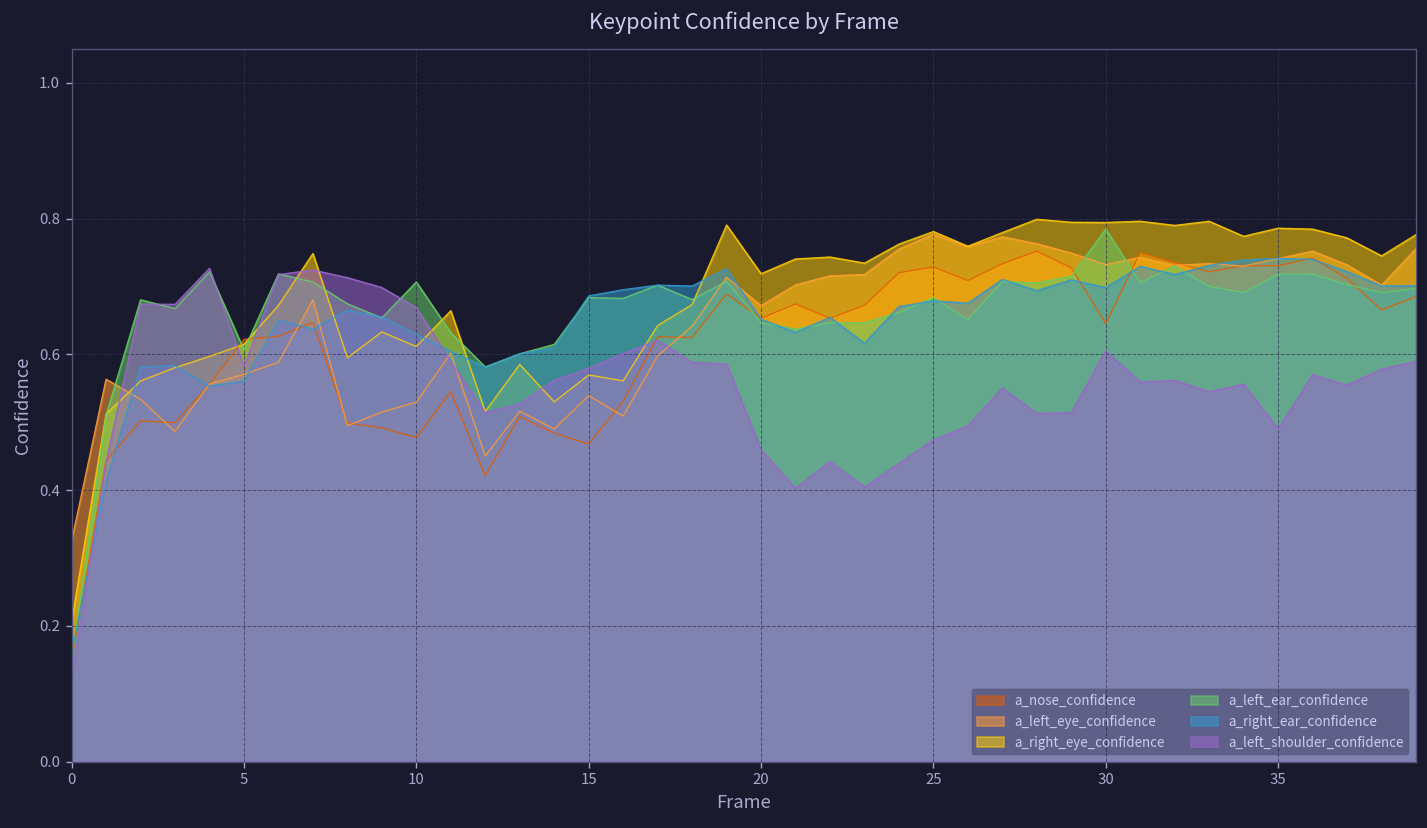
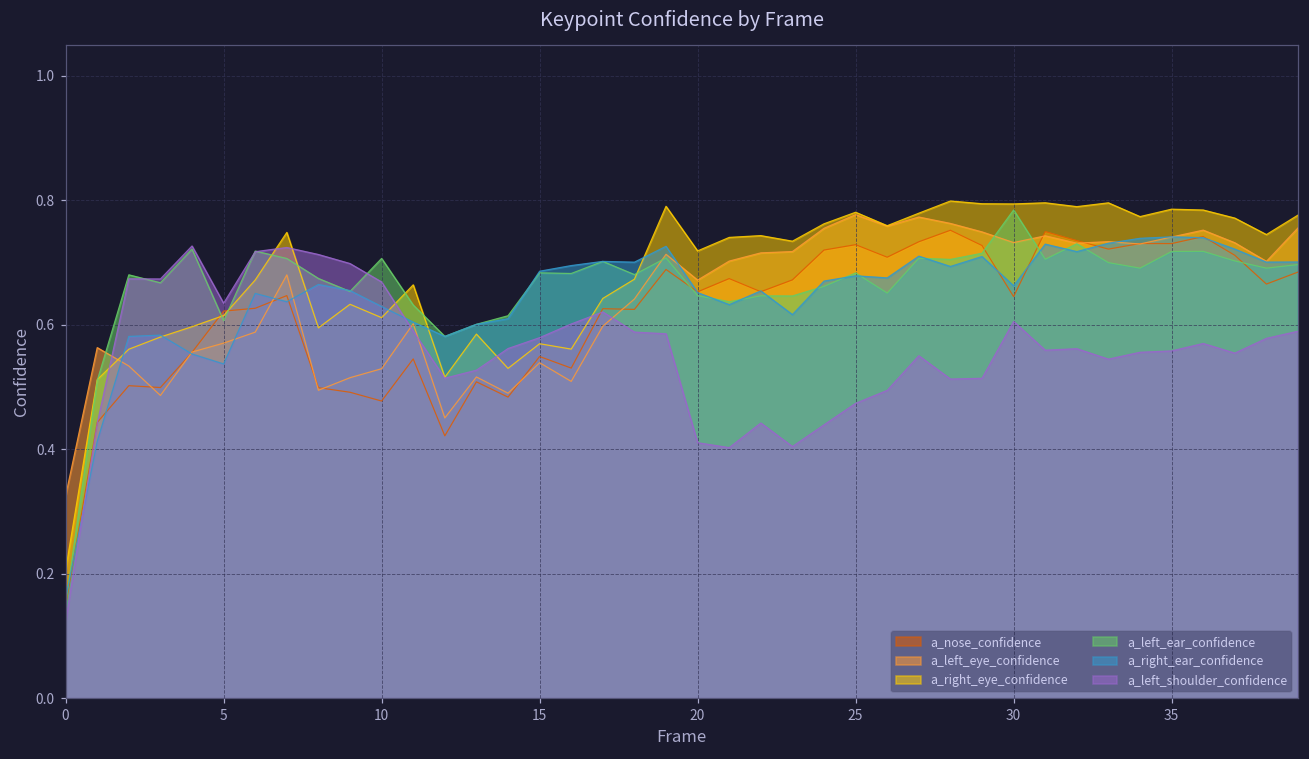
  {
    "a_nose_confidence": {
      "5": 0.62,
      "10": 0.48,
-     "15": 0.47,
+     "15": 0.55,
      "25": 0.73,
      "30": 0.65,
      "35": 0.73
    },
    "a_left_ear_confidence": {
      "5": 0.61,
      "10": 0.71,
      "20": 0.65,
      "25": 0.68,
      "30": 0.78,
      "35": 0.72
    },
    "a_right_ear_confidence": {
      "0": 0.16,
-     "5": 0.56,
+     "5": 0.54,
      "10": 0.63,
      "25": 0.68,
-     "30": 0.70
+     "30": 0.66
    },
    "a_left_shoulder_confidence": {
      "0": 0.12,
-     "5": 0.58,
+     "5": 0.63,
      "10": 0.67,
      "15": 0.58,
-     "20": 0.46,
+     "20": 0.41,
      "25": 0.47,
      "30": 0.61,
-     "35": 0.49
+     "35": 0.56
    }
  }
